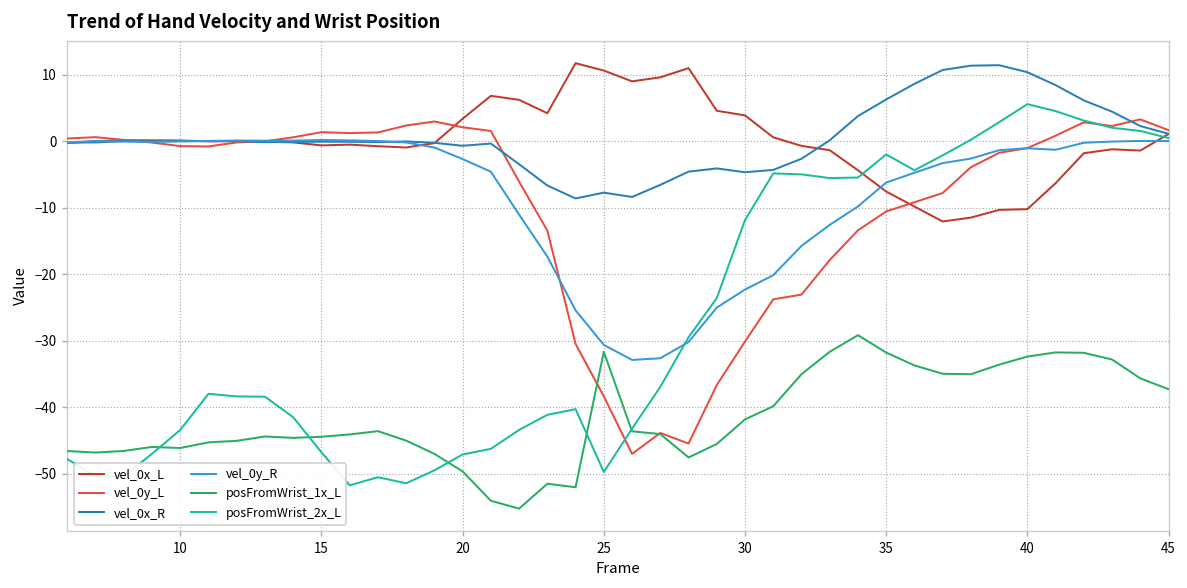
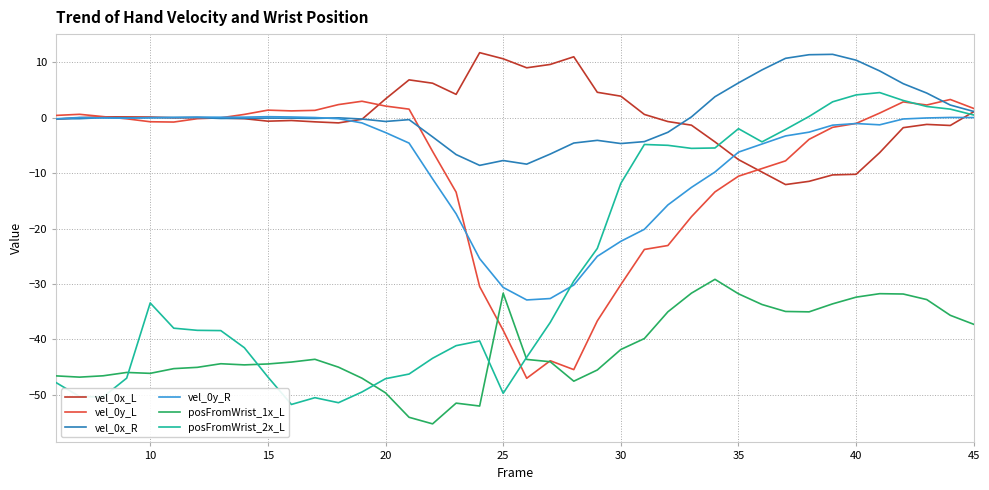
  {
    "posFromWrist_1x_L": {
      "10": -46,
      "15": -44,
      "20": -50,
      "25": -32,
      "30": -42,
      "35": -32,
      "40": -32,
      "45": -37
    },
    "posFromWrist_2x_L": {
-     "10": -43,
+     "10": -33,
      "15": -47,
      "20": -47,
      "25": -50,
      "30": -12,
      "35": -2,
-     "40": 6
+     "40": 4
    }
  }
